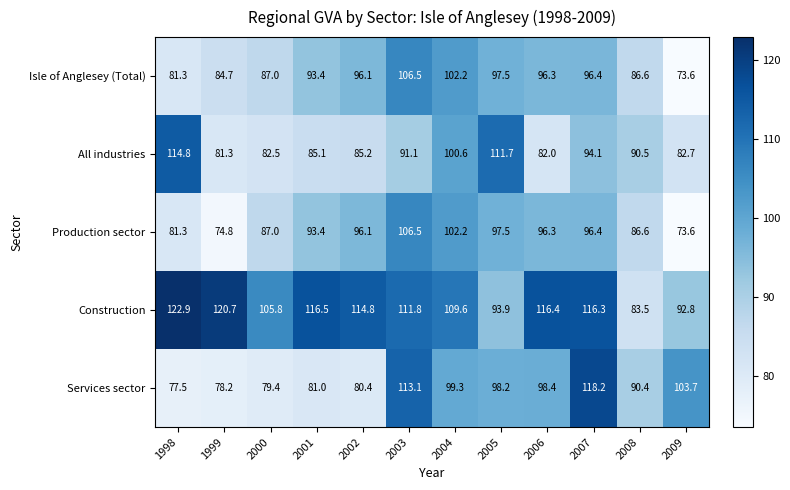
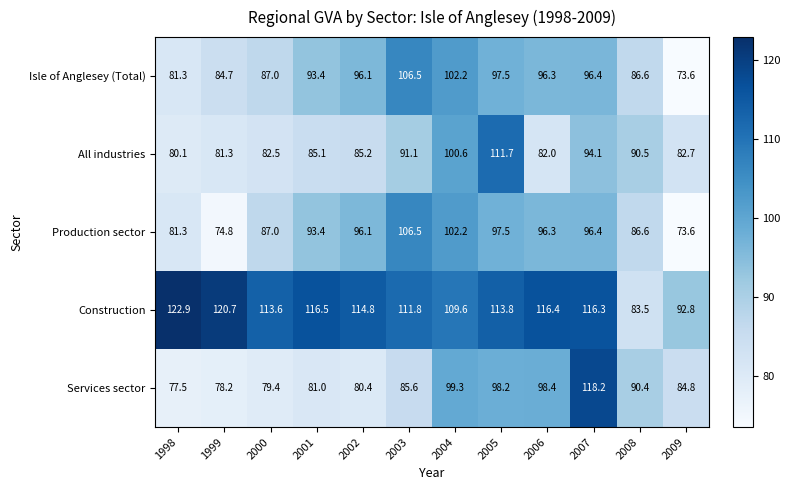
  {
    "Isle of Anglesey (Total)": {
      "1998": 81.3,
      "1999": 84.7,
      "2000": 87.0,
      "2001": 93.4,
      "2002": 96.1,
      "2003": 106.5,
      "2004": 102.2,
      "2005": 97.5,
      "2006": 96.3,
      "2007": 96.4,
      "2008": 86.6,
      "2009": 73.6
    },
    "All industries": {
-     "1998": 114.8,
+     "1998": 80.1,
      "1999": 81.3,
      "2000": 82.5,
      "2001": 85.1,
      "2002": 85.2,
      "2003": 91.1,
      "2004": 100.6,
      "2005": 111.7,
      "2006": 82.0,
      "2007": 94.1,
      "2008": 90.5,
      "2009": 82.7
    },
    "Production sector": {
      "1998": 81.3,
      "1999": 74.8,
      "2000": 87.0,
      "2001": 93.4,
      "2002": 96.1,
      "2003": 106.5,
      "2004": 102.2,
      "2005": 97.5,
      "2006": 96.3,
      "2007": 96.4,
      "2008": 86.6,
      "2009": 73.6
    },
    "Construction": {
      "1998": 122.9,
      "1999": 120.7,
-     "2000": 105.8,
+     "2000": 113.6,
      "2001": 116.5,
      "2002": 114.8,
      "2003": 111.8,
      "2004": 109.6,
-     "2005": 93.9,
+     "2005": 113.8,
      "2006": 116.4,
      "2007": 116.3,
      "2008": 83.5,
      "2009": 92.8
    },
    "Services sector": {
      "1998": 77.5,
      "1999": 78.2,
      "2000": 79.4,
      "2001": 81.0,
      "2002": 80.4,
-     "2003": 113.1,
+     "2003": 85.6,
      "2004": 99.3,
      "2005": 98.2,
      "2006": 98.4,
      "2007": 118.2,
      "2008": 90.4,
-     "2009": 103.7
+     "2009": 84.8
    }
  }
